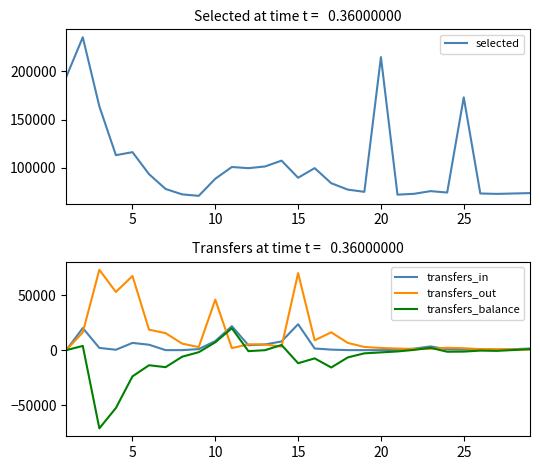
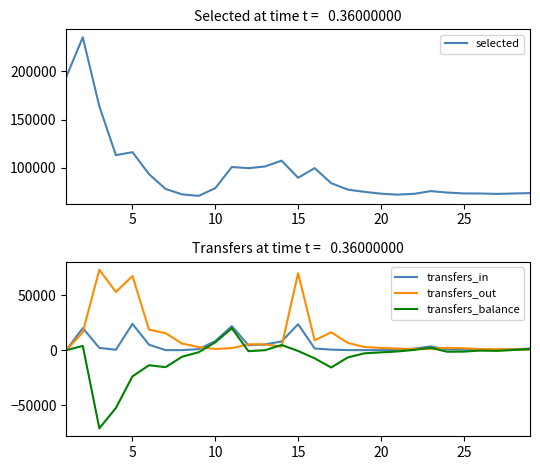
  {
    "Selected at time t = 0.36000000": {
      "5": 120000,
-     "10": 90000,
+     "10": 80000,
      "15": 90000,
-     "20": 210000,
-     "25": 170000
+     "20": 70000,
+     "25": 70000
    },
    "Transfers at time t = 0.36000000": {
      "transfers_in": {
-       "5": 7000,
+       "5": 24000,
        "15": 24000
      },
      "transfers_out": {
        "5": 68000,
-       "10": 46000,
+       "10": 1000,
        "15": 70000
      },
      "transfers_balance": {
        "5": -24000,
-       "15": -12000
+       "15": -1000
      }
    }
  }
